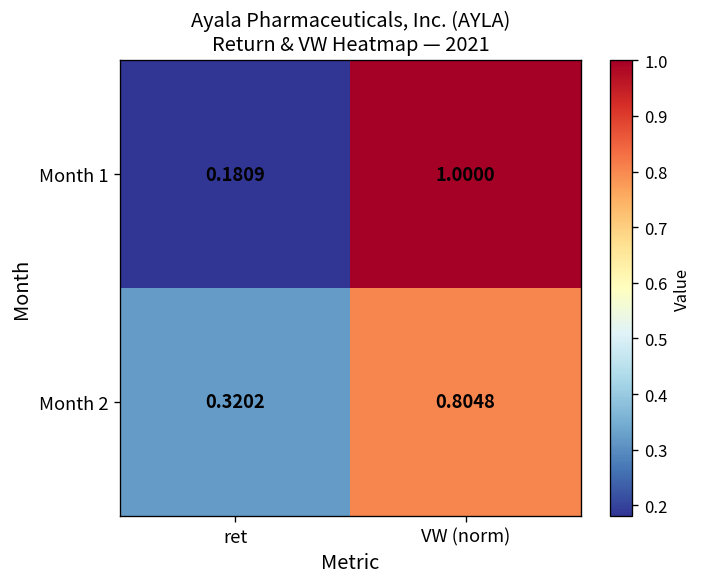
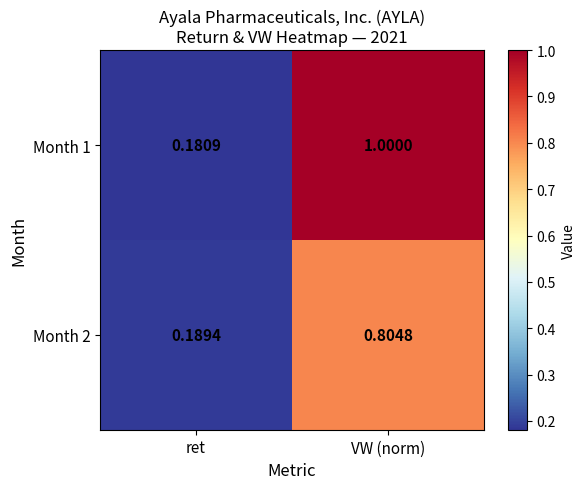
  {
    "Month 1": {
      "ret": 0.1809,
      "VW (norm)": 1.0000
    },
    "Month 2": {
-     "ret": 0.3202,
+     "ret": 0.1894,
      "VW (norm)": 0.8048
    }
  }
